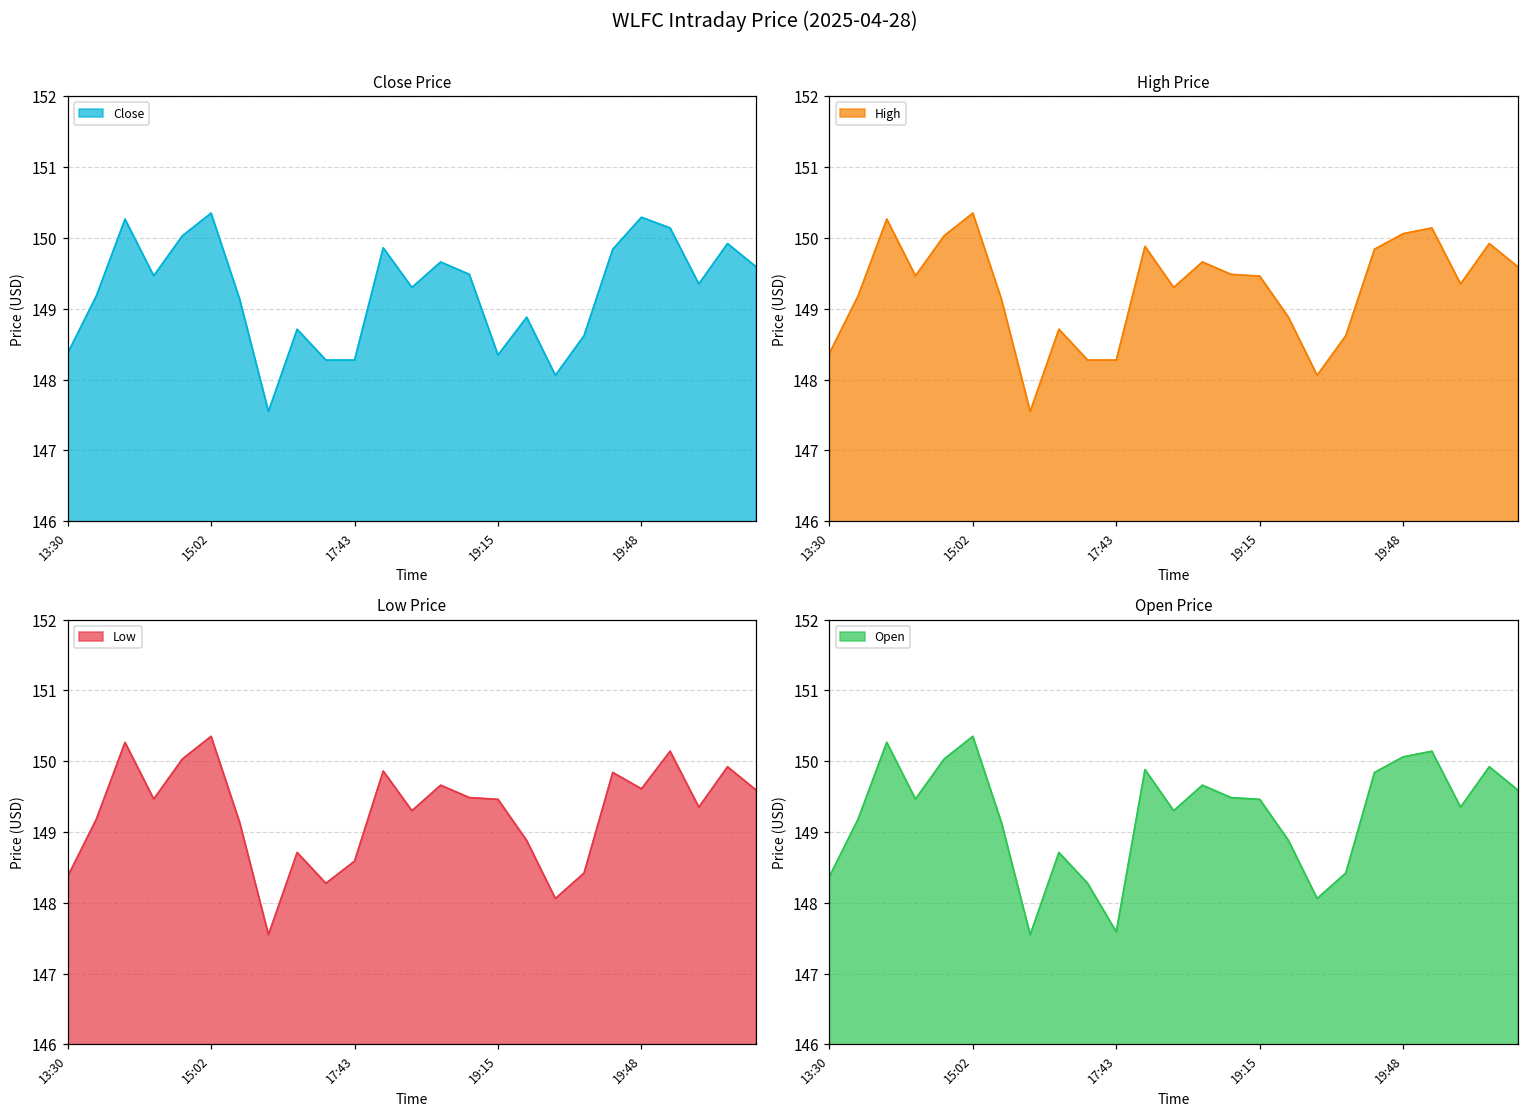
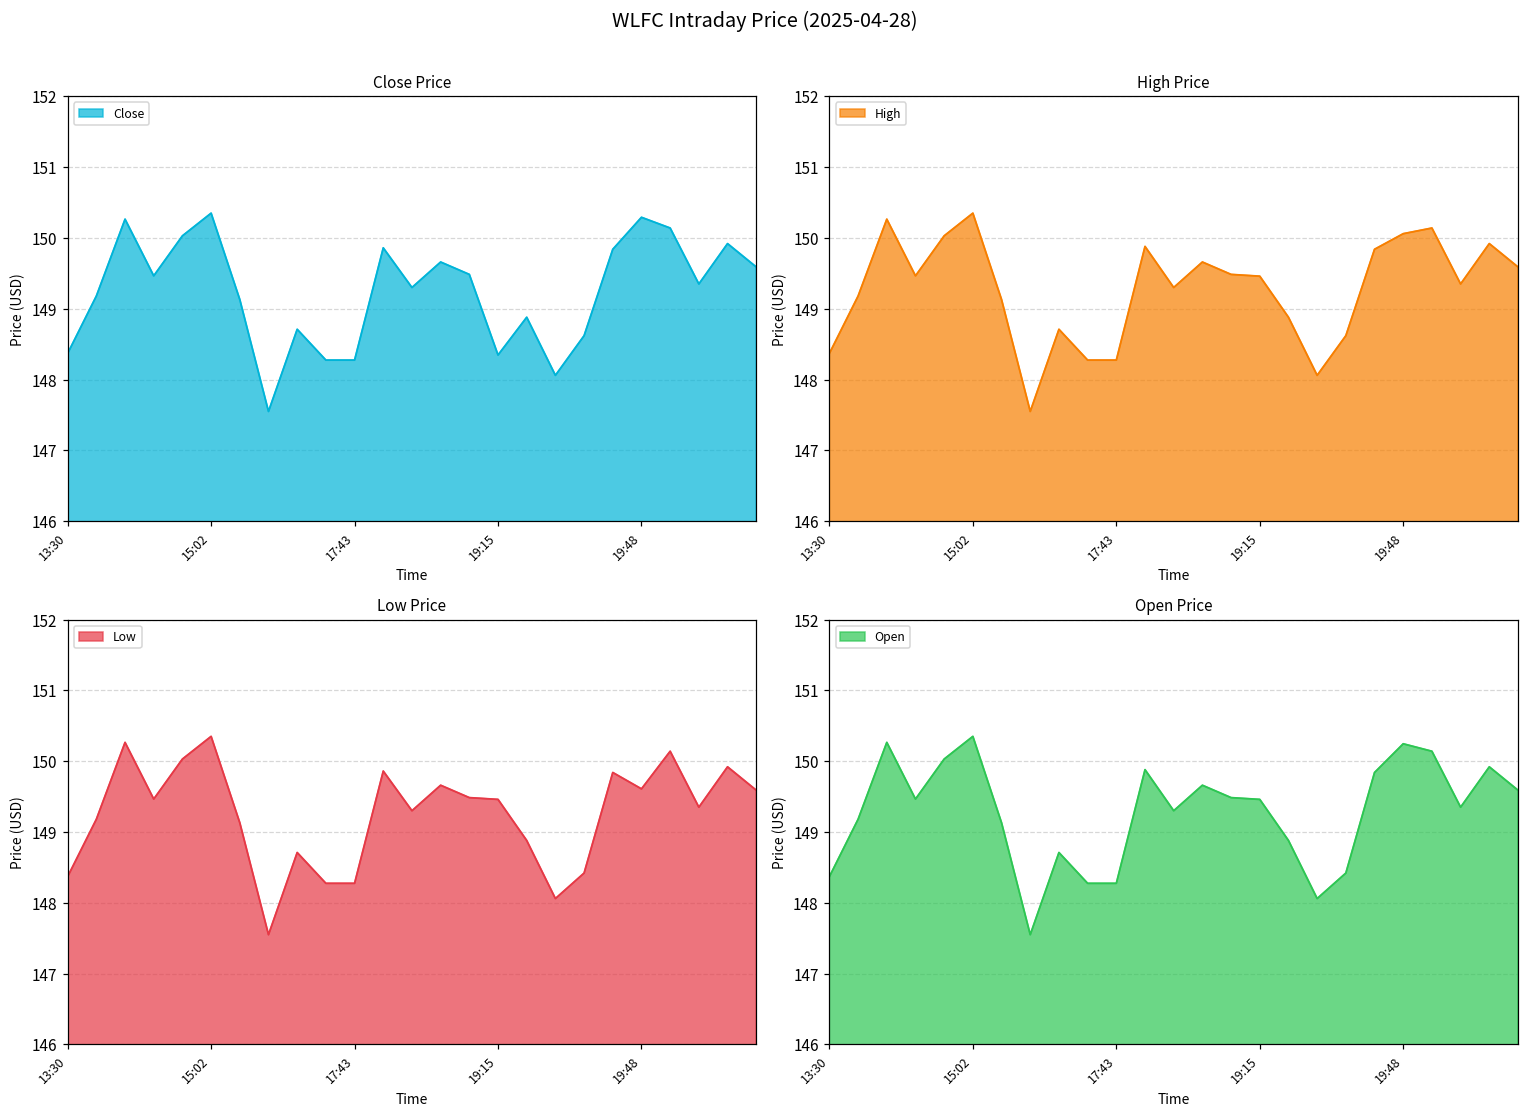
  {
    "Close Price": {
      "13:30": 148.4,
      "15:02": 150.4,
      "17:43": 148.3,
      "19:15": 148.3,
      "19:48": 150.3
    },
    "High Price": {
      "13:30": 148.4,
      "15:02": 150.4,
      "17:43": 148.3,
      "19:15": 149.5,
      "19:48": 150.1
    },
    "Low Price": {
      "13:30": 148.4,
      "15:02": 150.4,
-     "17:43": 148.6,
+     "17:43": 148.3,
      "19:15": 149.5,
      "19:48": 149.6
    },
    "Open Price": {
      "13:30": 148.4,
      "15:02": 150.4,
-     "17:43": 147.6,
+     "17:43": 148.3,
      "19:15": 149.5,
-     "19:48": 150.1
+     "19:48": 150.2
    }
  }
